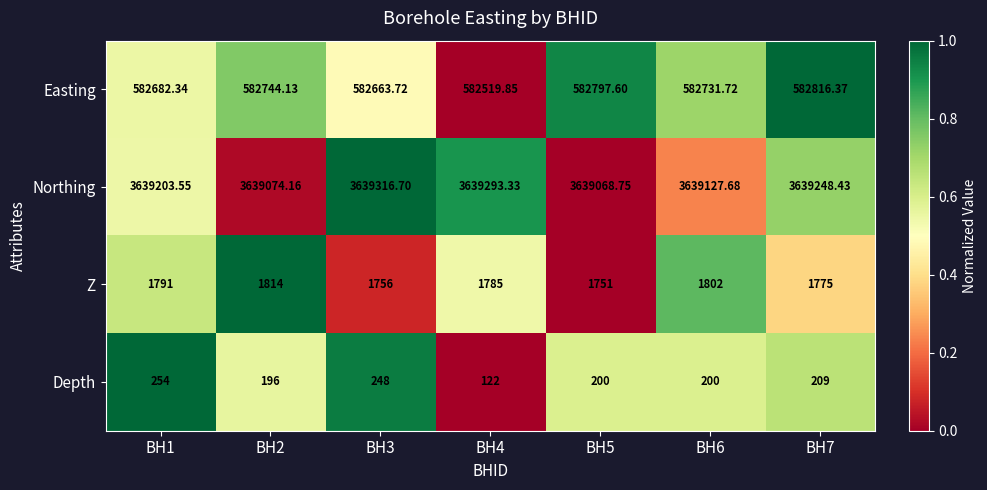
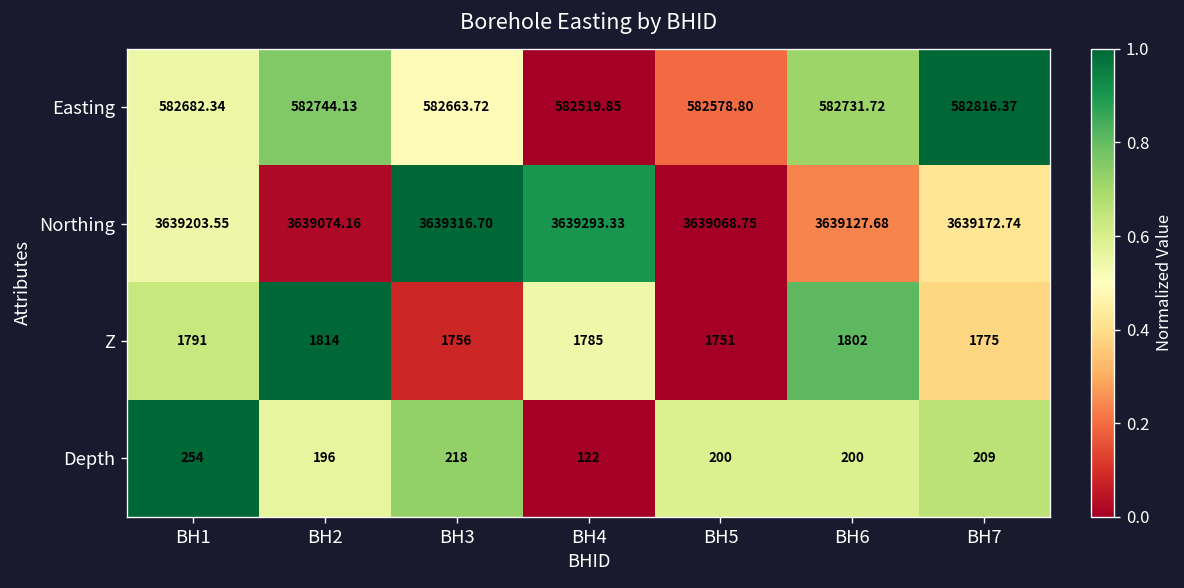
  {
    "Easting": {
      "BH1": 582682.34,
      "BH2": 582744.13,
      "BH3": 582663.72,
      "BH4": 582519.85,
-     "BH5": 582797.60,
+     "BH5": 582578.80,
      "BH6": 582731.72,
      "BH7": 582816.37
    },
    "Northing": {
      "BH1": 3639203.55,
      "BH2": 3639074.16,
      "BH3": 3639316.70,
      "BH4": 3639293.33,
      "BH5": 3639068.75,
      "BH6": 3639127.68,
-     "BH7": 3639248.43
+     "BH7": 3639172.74
    },
    "Z": {
      "BH1": 1791,
      "BH2": 1814,
      "BH3": 1756,
      "BH4": 1785,
      "BH5": 1751,
      "BH6": 1802,
      "BH7": 1775
    },
    "Depth": {
      "BH1": 254,
      "BH2": 196,
-     "BH3": 248,
+     "BH3": 218,
      "BH4": 122,
      "BH5": 200,
      "BH6": 200,
      "BH7": 209
    }
  }
